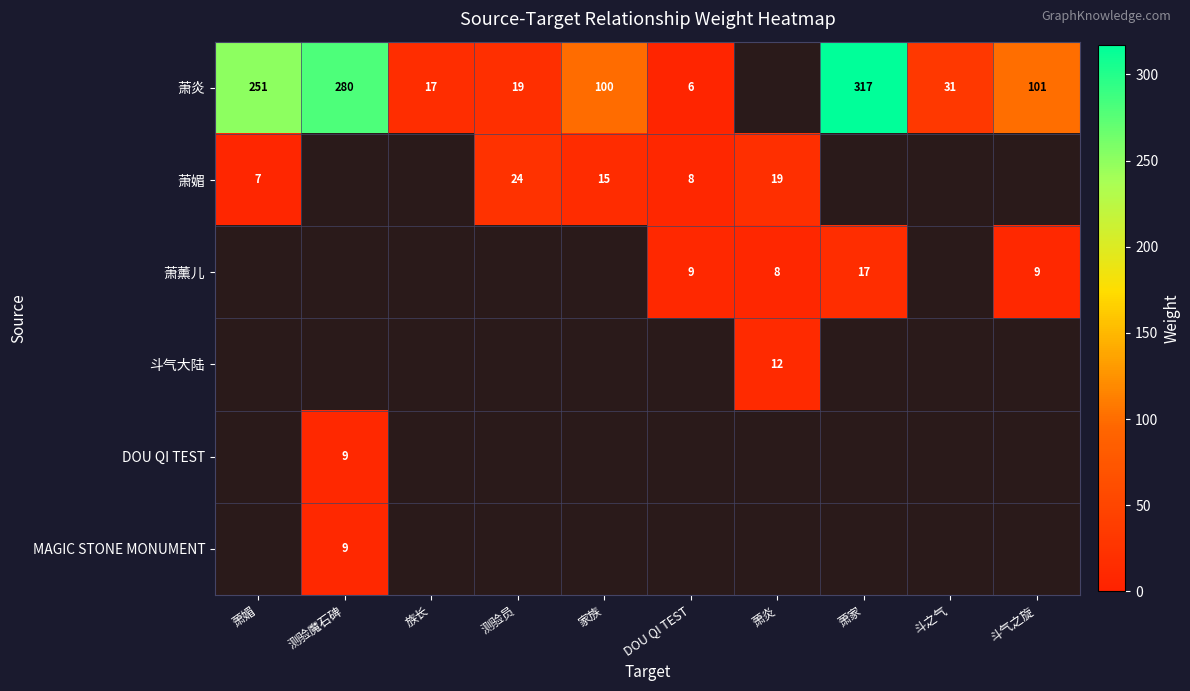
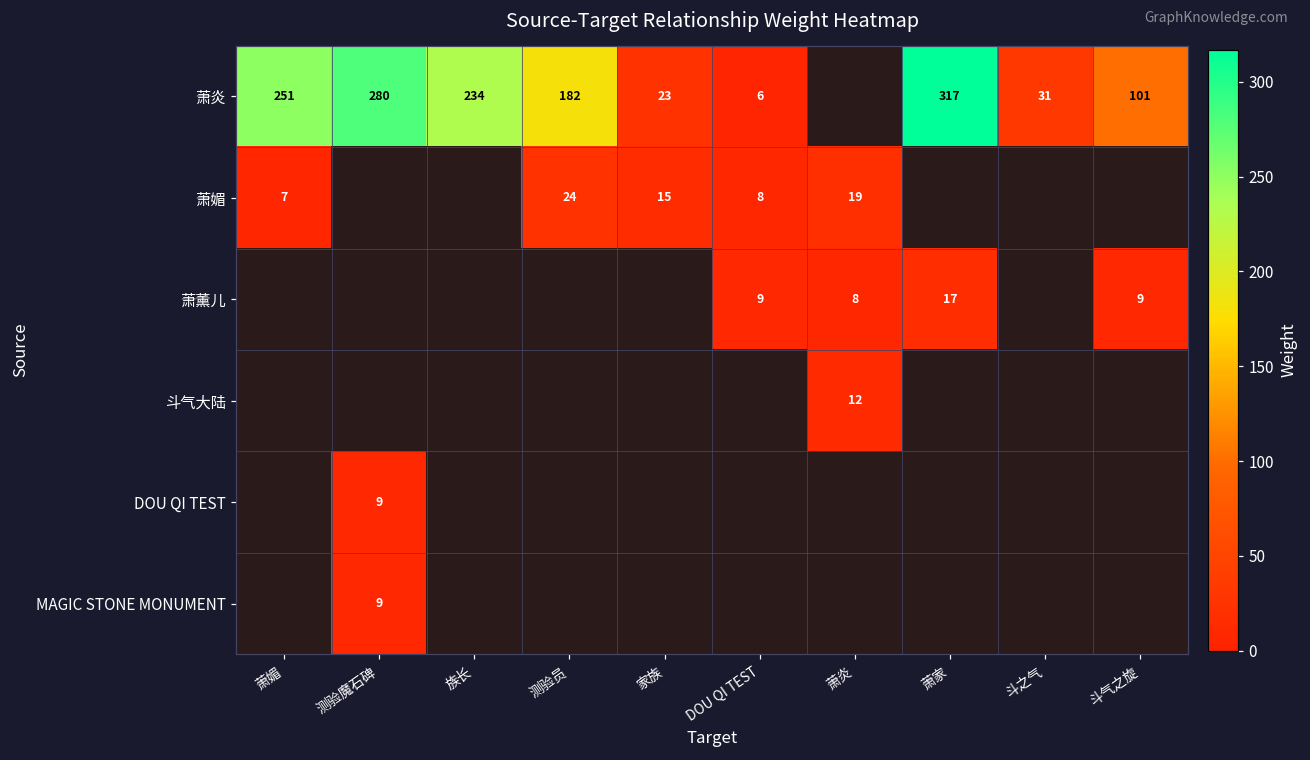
  {
    "萧炎": {
      "萧媚": 251,
      "测验魔石碑": 280,
-     "族长": 17,
-     "测验员": 19,
-     "家族": 100,
+     "族长": 234,
+     "测验员": 182,
+     "家族": 23,
      "DOU QI TEST": 6,
      "萧家": 317,
      "斗之气": 31,
      "斗气之旋": 101
    },
    "萧媚": {
      "萧媚": 7,
      "测验员": 24,
      "家族": 15,
      "DOU QI TEST": 8,
      "萧炎": 19
    },
    "萧薰儿": {
      "DOU QI TEST": 9,
      "萧炎": 8,
      "萧家": 17,
      "斗气之旋": 9
    },
    "斗气大陆": {
      "萧炎": 12
    },
    "DOU QI TEST": {
      "测验魔石碑": 9
    },
    "MAGIC STONE MONUMENT": {
      "测验魔石碑": 9
    }
  }
